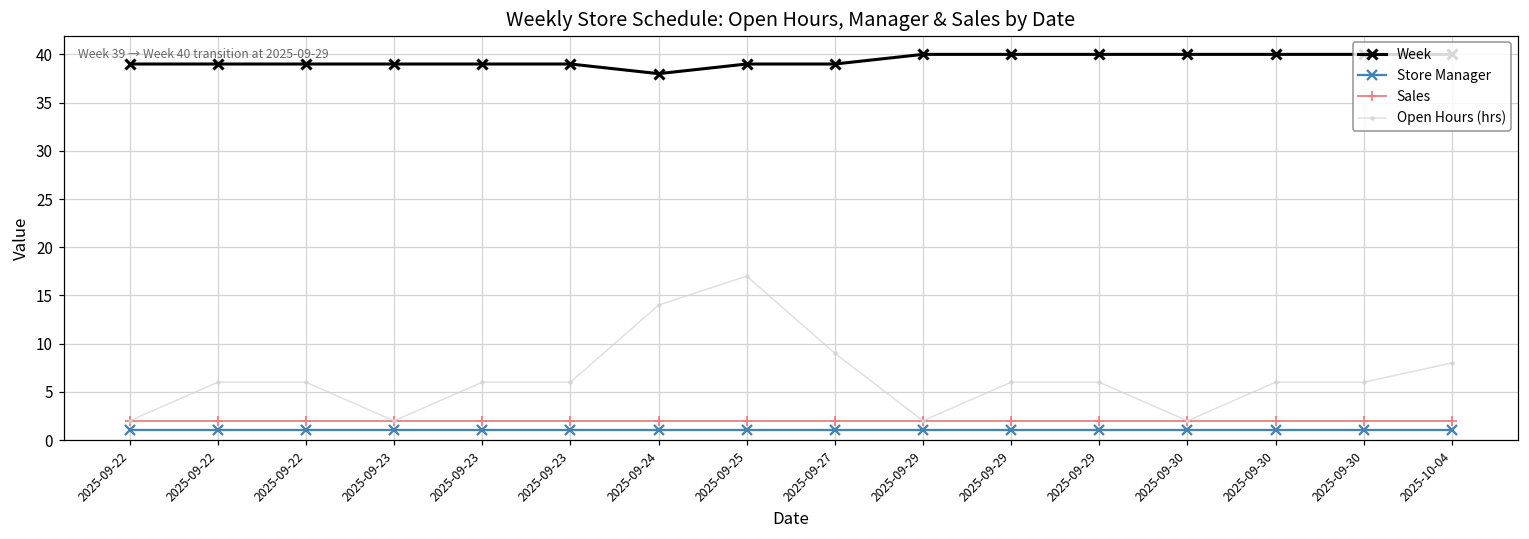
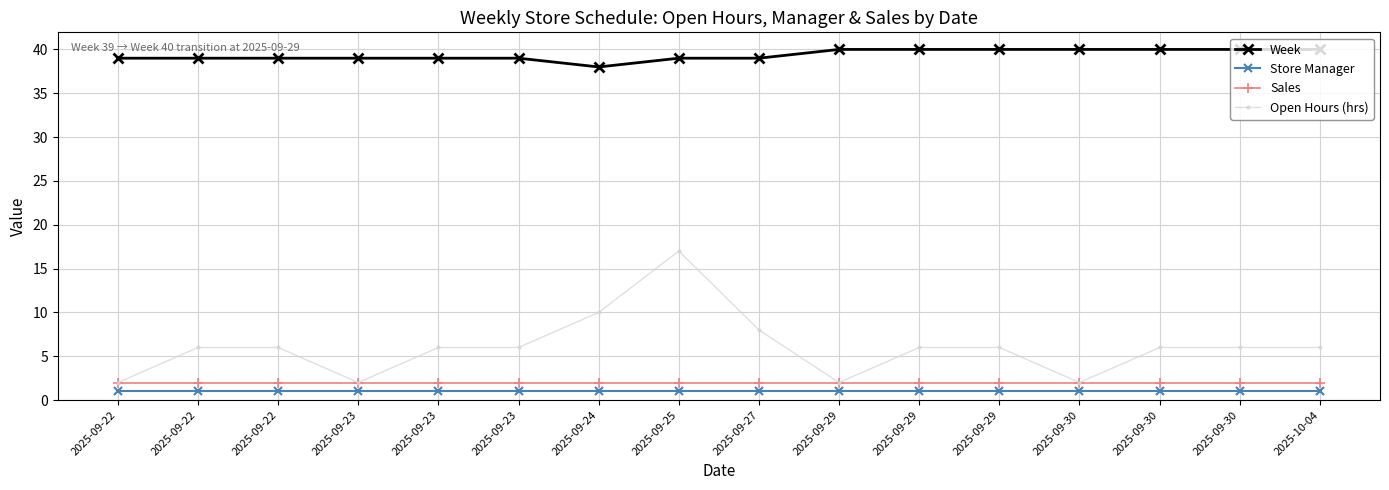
  {
    "Week": {
      "2025-09-24": 38,
      "2025-09-25": 39,
      "2025-09-27": 39
    },
    "Store Manager": {
      "2025-09-24": 1,
      "2025-09-25": 1,
      "2025-09-27": 1,
      "2025-10-04": 1
    },
    "Sales": {
      "2025-09-24": 2,
      "2025-09-25": 2,
      "2025-09-27": 2,
      "2025-10-04": 2
    },
    "Open Hours (hrs)": {
-     "2025-09-24": 14,
+     "2025-09-24": 10,
      "2025-09-25": 17,
-     "2025-09-27": 9,
-     "2025-10-04": 8
+     "2025-09-27": 8,
+     "2025-10-04": 6
    }
  }
